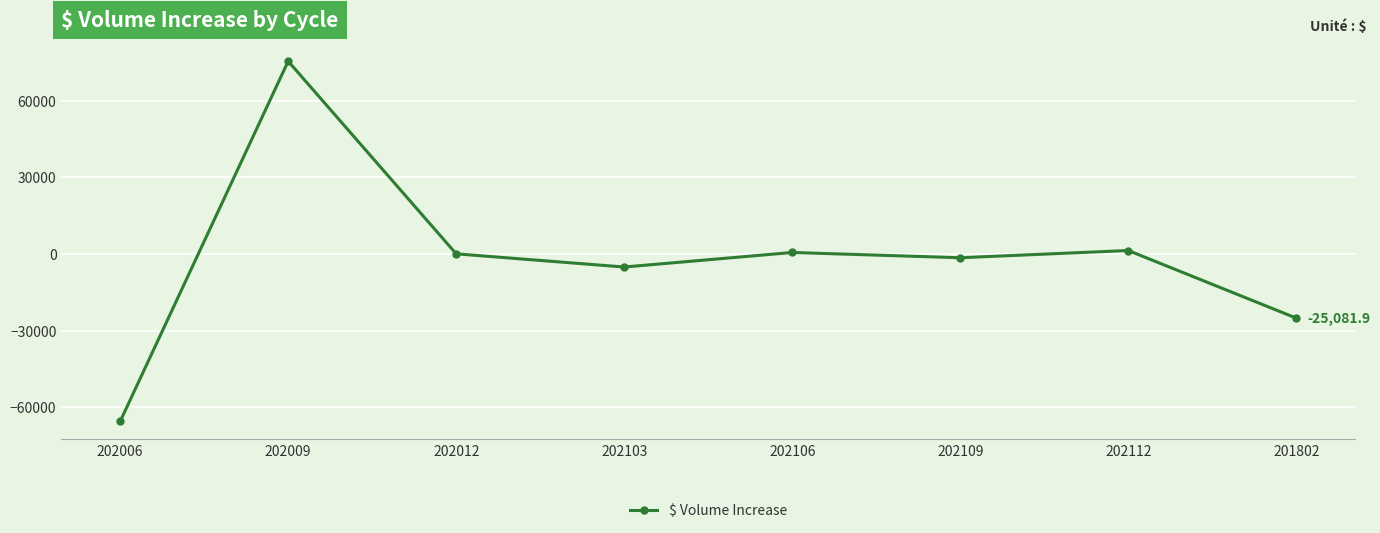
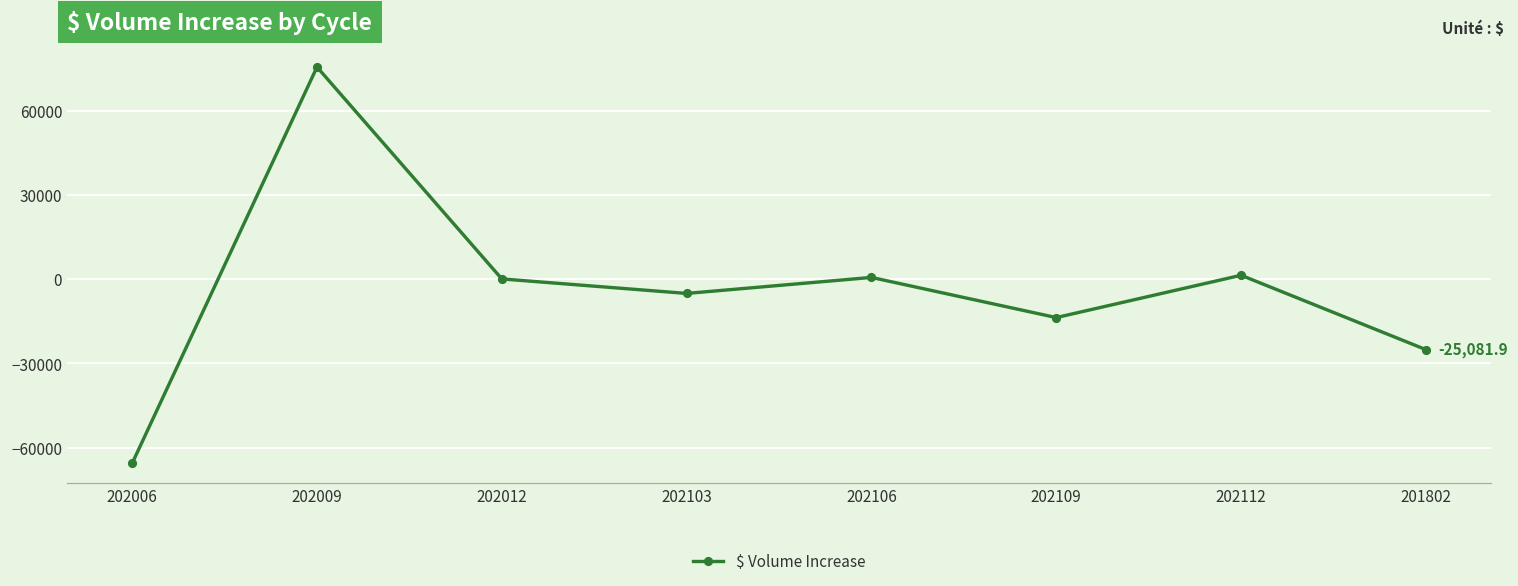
  {
    "202006": -66000,
    "202009": 75000,
    "202012": 0,
    "202103": -5000,
    "202106": 1000,
-   "202109": -1000,
+   "202109": -14000,
    "202112": 1000
  }
